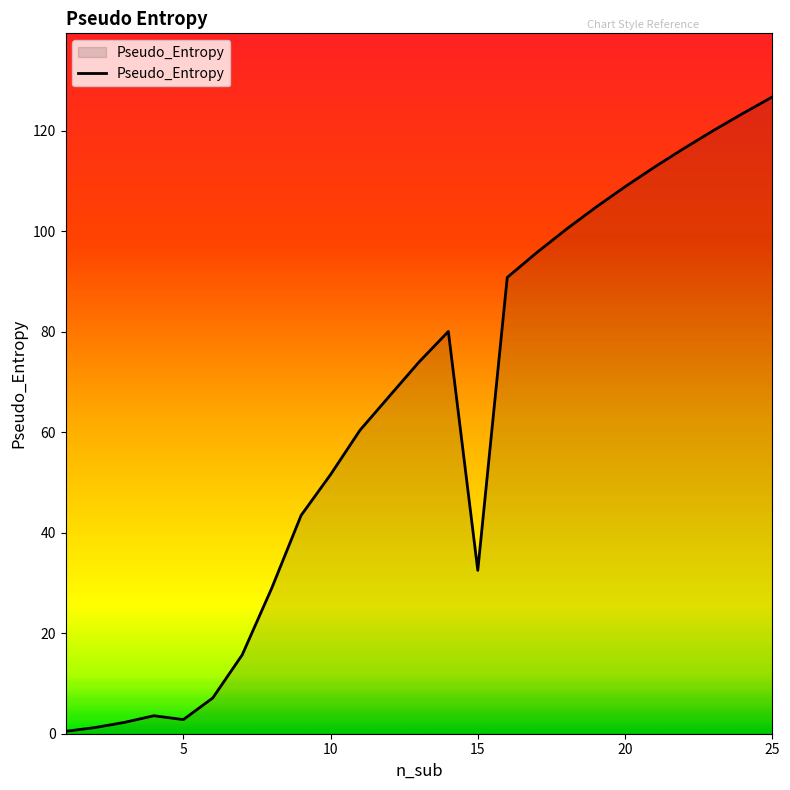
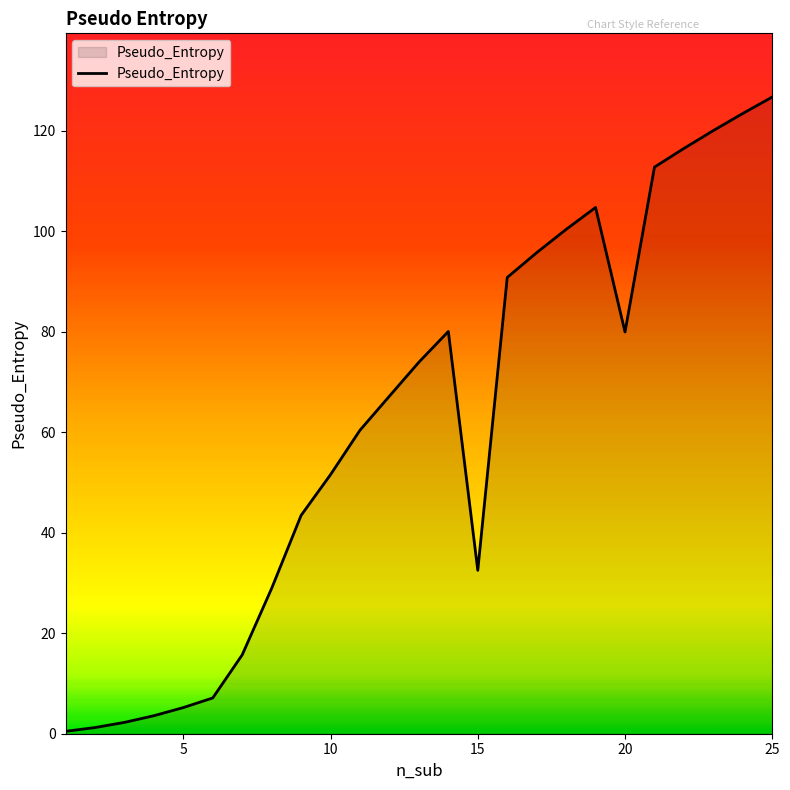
  {
-   "5": 3,
+   "5": 5,
    "10": 52,
    "15": 33,
-   "20": 109,
+   "20": 80,
    "25": 127
  }
